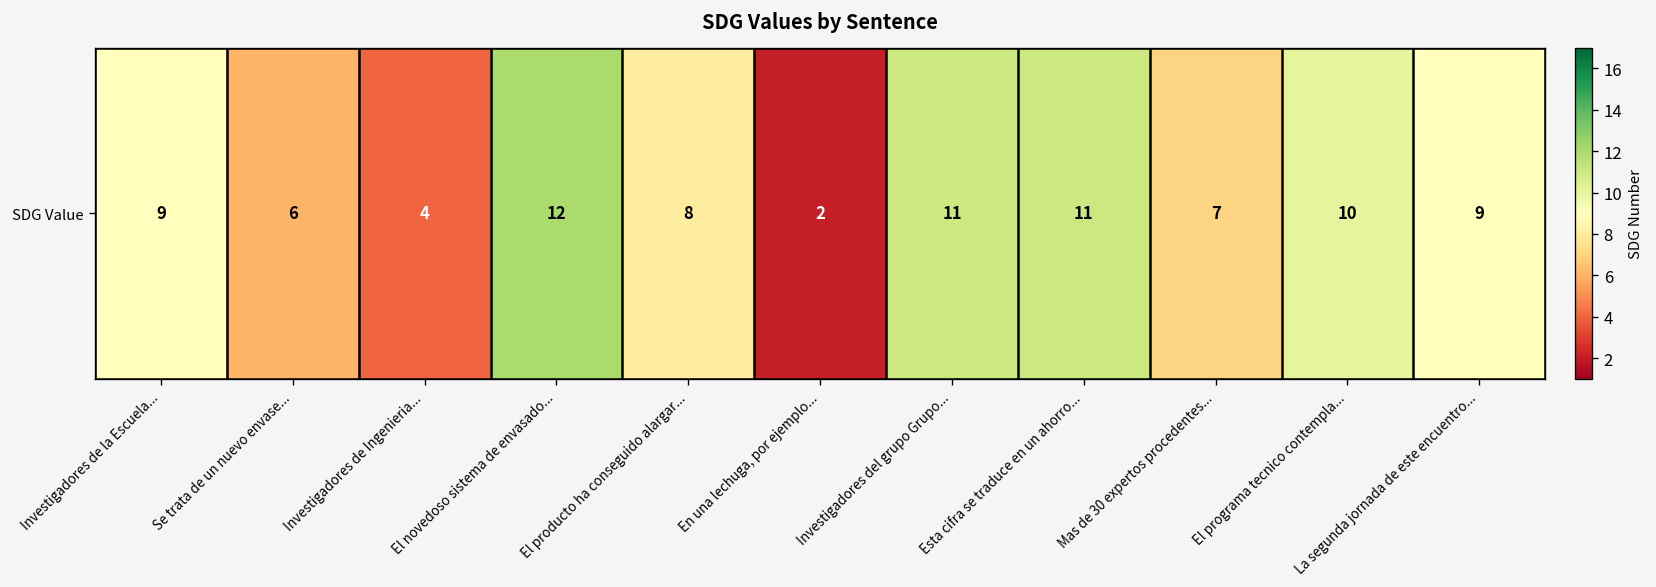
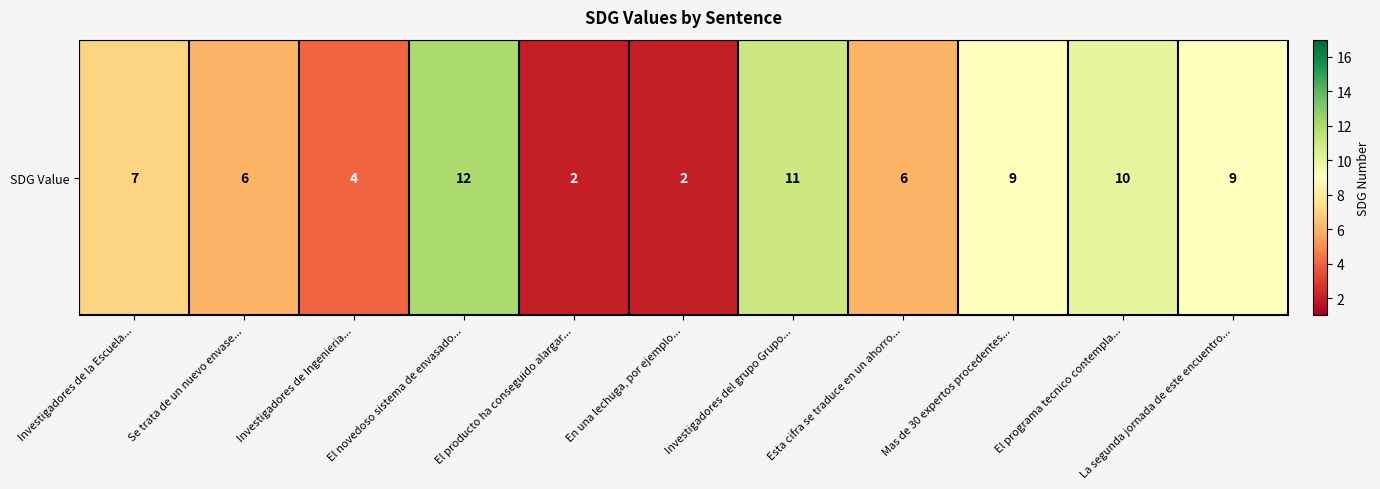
  {
    "SDG Value": {
-     "Investigadores de la Escuela...": 9,
+     "Investigadores de la Escuela...": 7,
      "Se trata de un nuevo envase...": 6,
      "Investigadores de Ingenieria...": 4,
      "El novedoso sistema de envasado...": 12,
-     "El producto ha conseguido alargar...": 8,
+     "El producto ha conseguido alargar...": 2,
      "En una lechuga, por ejemplo...": 2,
      "Investigadores del grupo Grupo...": 11,
-     "Esta cifra se traduce en un ahorro...": 11,
-     "Mas de 30 expertos procedentes...": 7,
+     "Esta cifra se traduce en un ahorro...": 6,
+     "Mas de 30 expertos procedentes...": 9,
      "El programa tecnico contempla...": 10,
      "La segunda jornada de este encuentro...": 9
    }
  }
